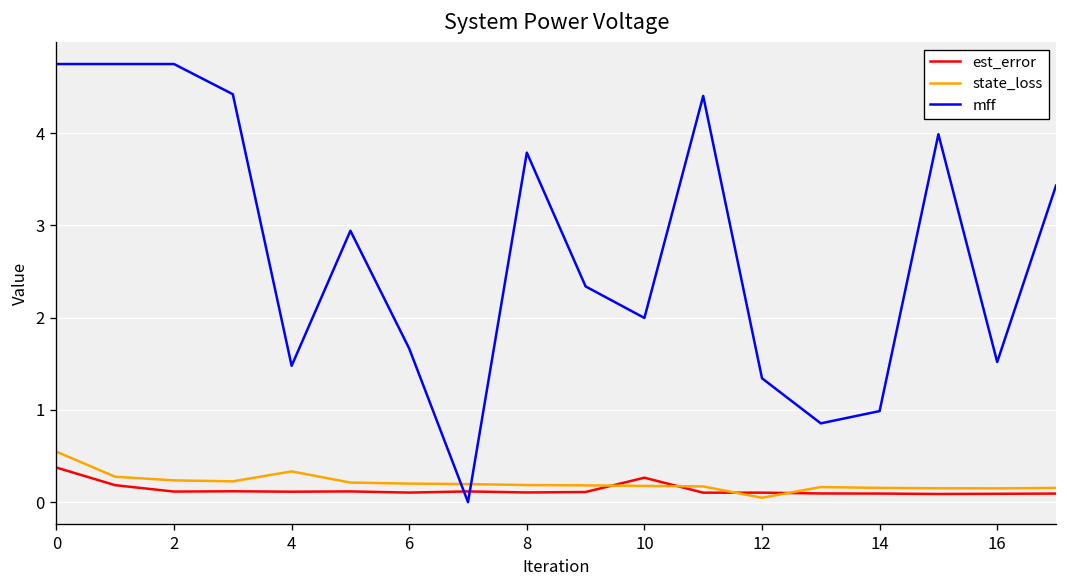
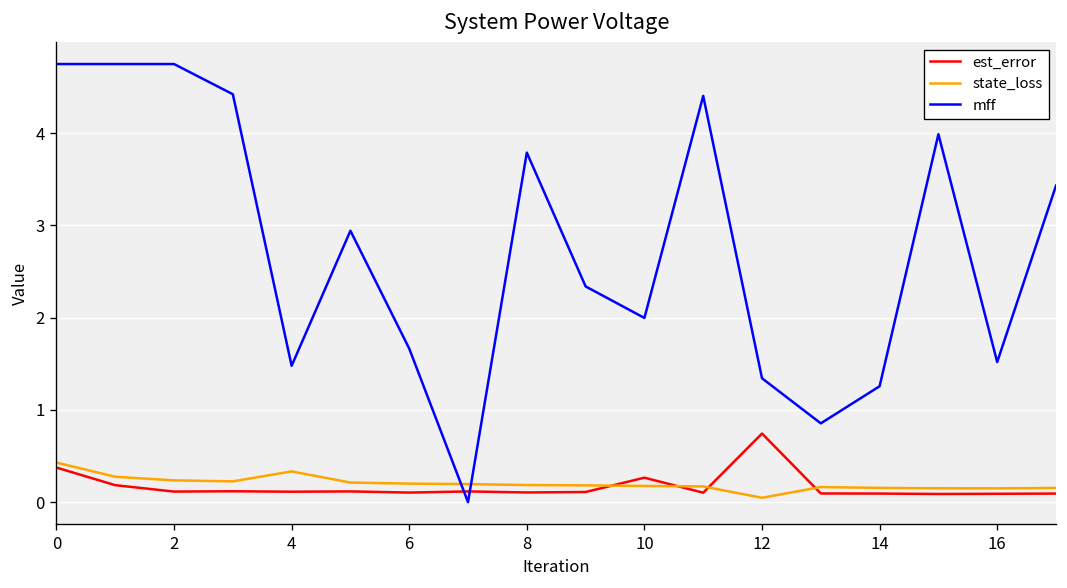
  {
    "est_error": {
      "0": 0.4,
      "2": 0.1,
      "4": 0.1,
      "6": 0.1,
      "8": 0.1,
      "10": 0.3,
-     "12": 0.1,
+     "12": 0.7,
      "14": 0.1,
      "16": 0.1
    },
    "state_loss": {
-     "0": 0.5,
+     "0": 0.4,
      "2": 0.2,
      "4": 0.3,
      "6": 0.2,
      "8": 0.2,
      "10": 0.2,
      "12": 0.0,
      "14": 0.2,
      "16": 0.1
    },
    "mff": {
      "0": 4.7,
      "2": 4.7,
      "4": 1.5,
      "6": 1.7,
      "8": 3.8,
      "10": 2.0,
      "12": 1.3,
-     "14": 1.0,
+     "14": 1.3,
      "16": 1.5
    }
  }
